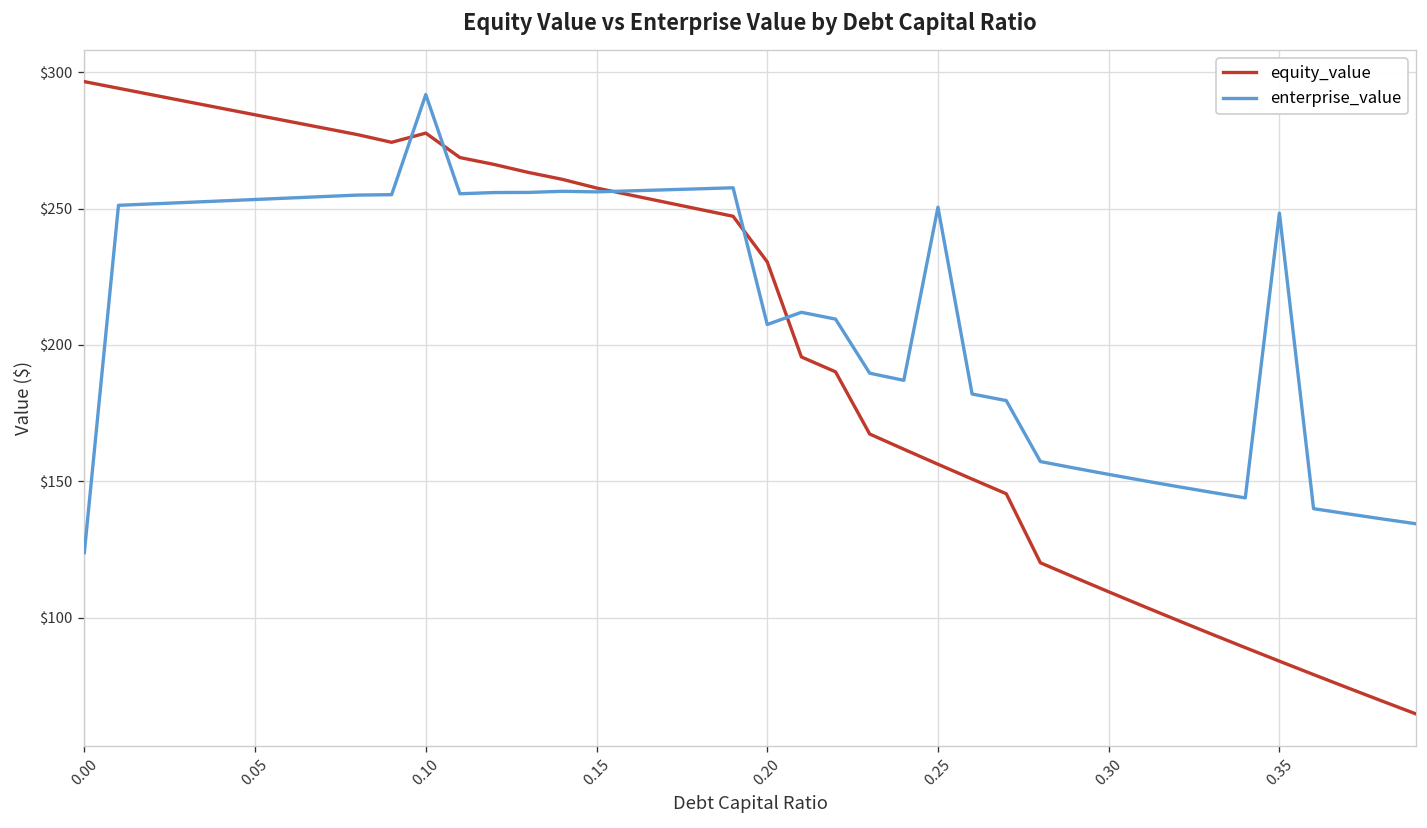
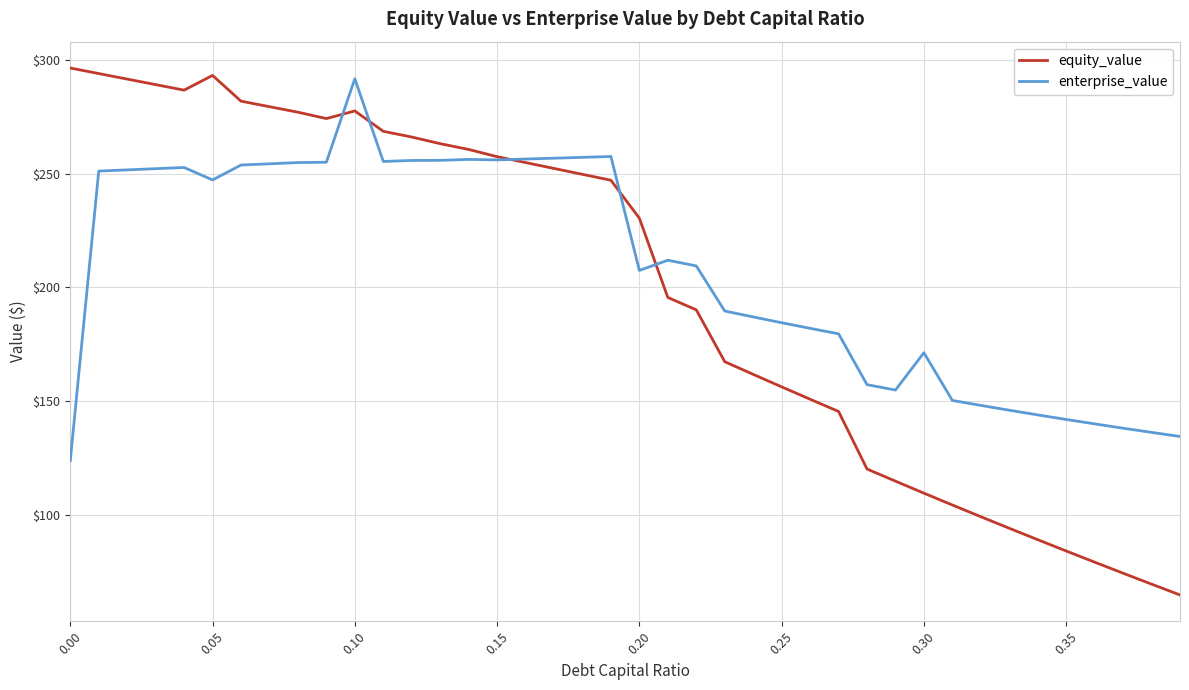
  {
    "equity_value": {
      "0.00": "$297",
-     "0.05": "$284",
+     "0.05": "$293",
      "0.10": "$278",
      "0.15": "$258",
      "0.20": "$230",
      "0.25": "$156",
      "0.30": "$109",
      "0.35": "$84"
    },
    "enterprise_value": {
      "0.00": "$124",
-     "0.05": "$253",
+     "0.05": "$247",
      "0.10": "$292",
      "0.15": "$256",
      "0.20": "$207",
-     "0.25": "$251",
-     "0.30": "$153",
-     "0.35": "$248"
+     "0.25": "$184",
+     "0.30": "$171",
+     "0.35": "$142"
    }
  }
